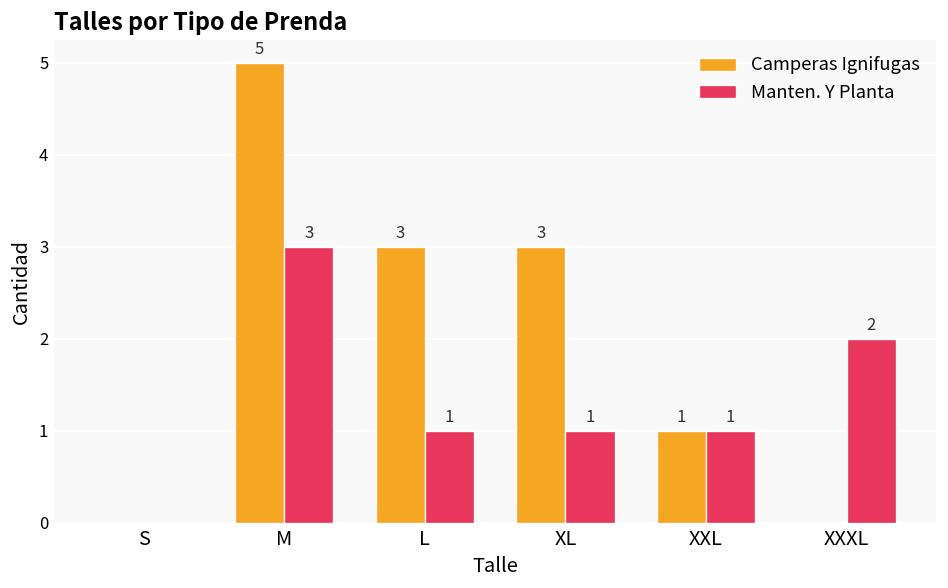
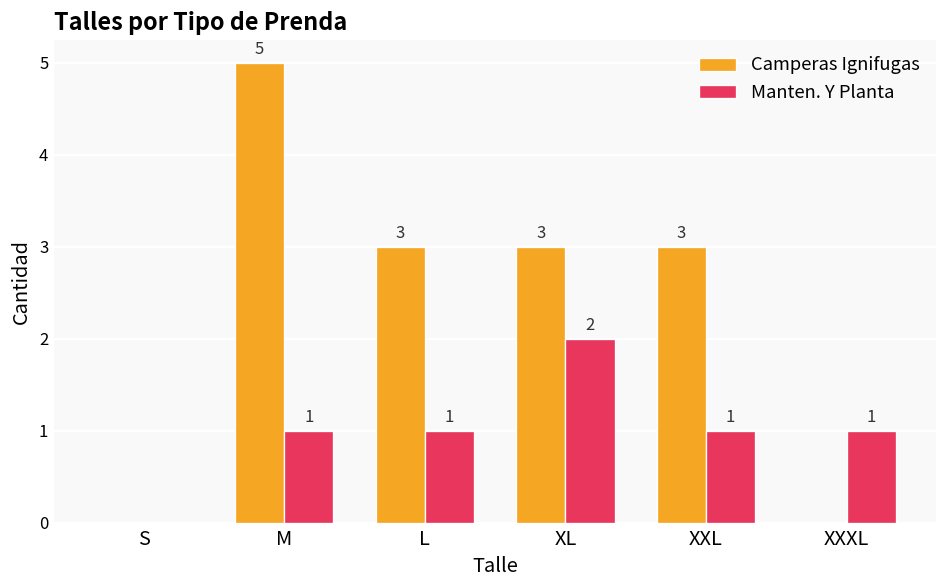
  {
    "Camperas Ignifugas": {
      "M": 5,
      "L": 3,
      "XL": 3,
-     "XXL": 1
+     "XXL": 3
    },
    "Manten. Y Planta": {
-     "M": 3,
+     "M": 1,
      "L": 1,
-     "XL": 1,
+     "XL": 2,
      "XXL": 1,
-     "XXXL": 2
+     "XXXL": 1
    }
  }
